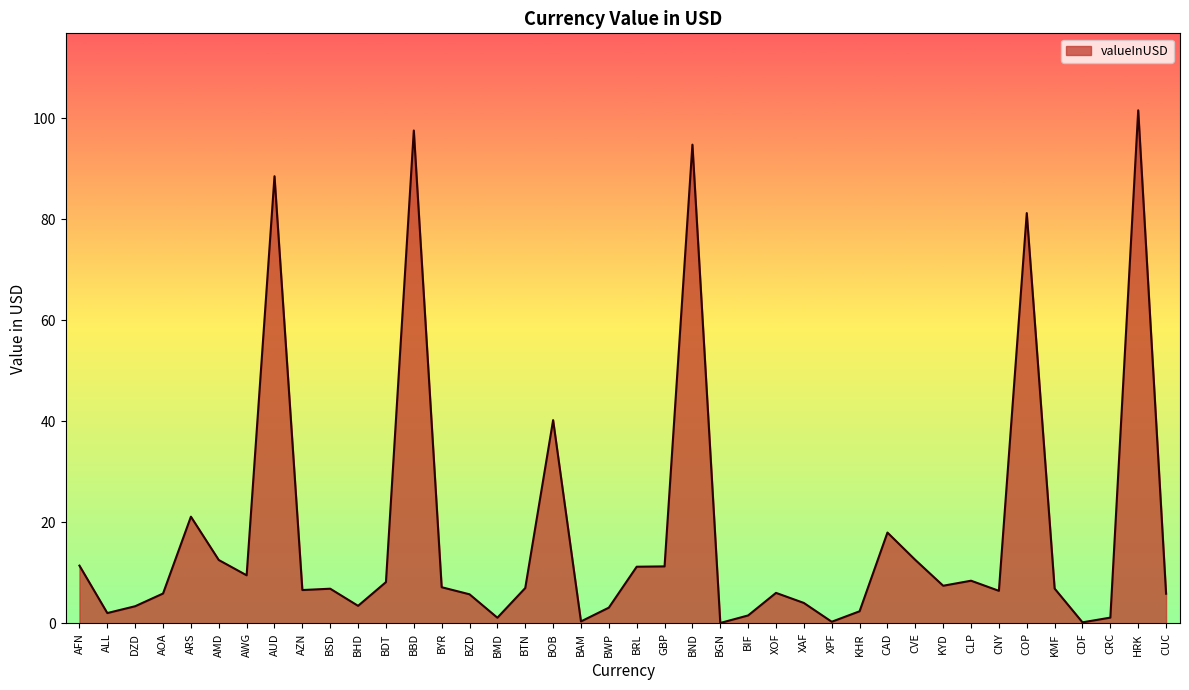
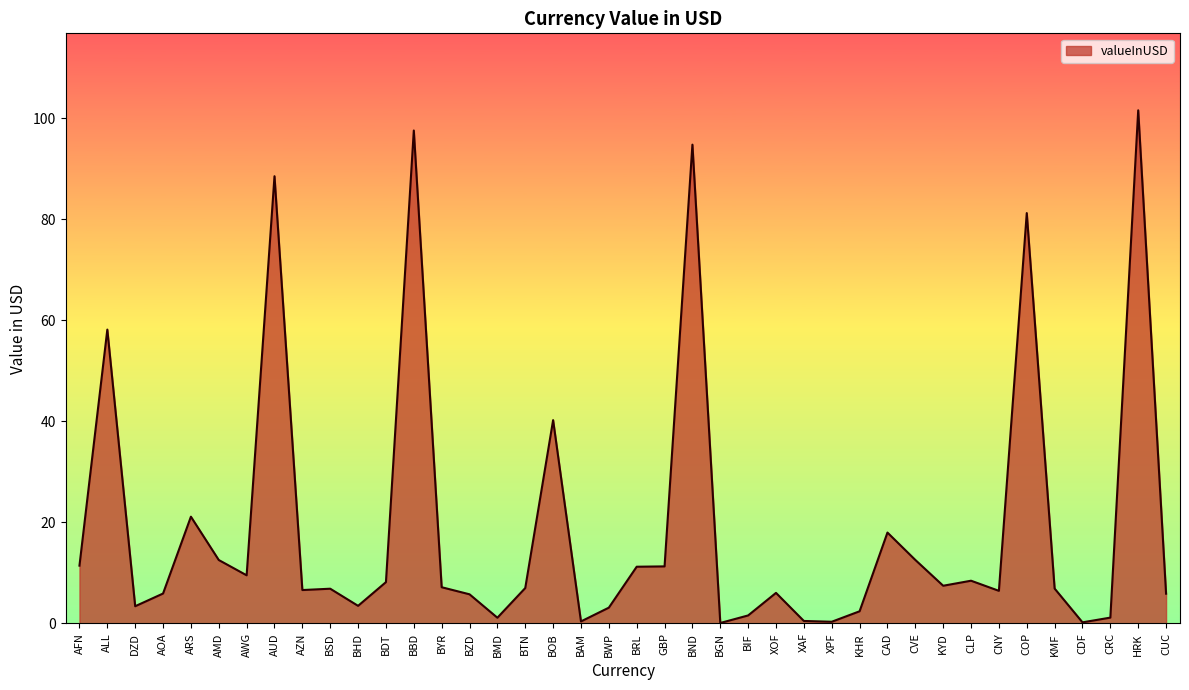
  {
    "AFN": 11,
-   "ALL": 2,
+   "ALL": 58,
    "DZD": 3,
    "AOA": 6,
    "ARS": 21,
    "AMD": 13,
    "AWG": 10,
    "AUD": 89,
    "AZN": 7,
    "BSD": 7,
    "BHD": 3,
    "BDT": 8,
    "BBD": 98,
    "BYR": 7,
    "BZD": 6,
    "BMD": 1,
    "BTN": 7,
    "BOB": 40,
    "BAM": 0,
    "BWP": 3,
    "BRL": 11,
    "GBP": 11,
    "BND": 95,
    "BGN": 0,
    "BIF": 2,
    "XOF": 6,
-   "XAF": 4,
+   "XAF": 0,
    "XPF": 0,
    "KHR": 2,
    "CAD": 18,
    "CVE": 13,
    "KYD": 7,
    "CLP": 8,
    "CNY": 6,
    "COP": 81,
    "KMF": 7,
    "CDF": 0,
    "CRC": 1,
    "HRK": 102,
    "CUC": 6
  }
